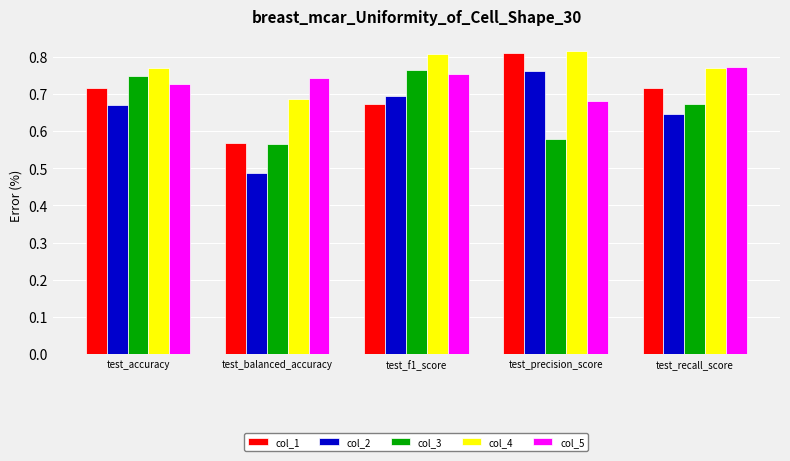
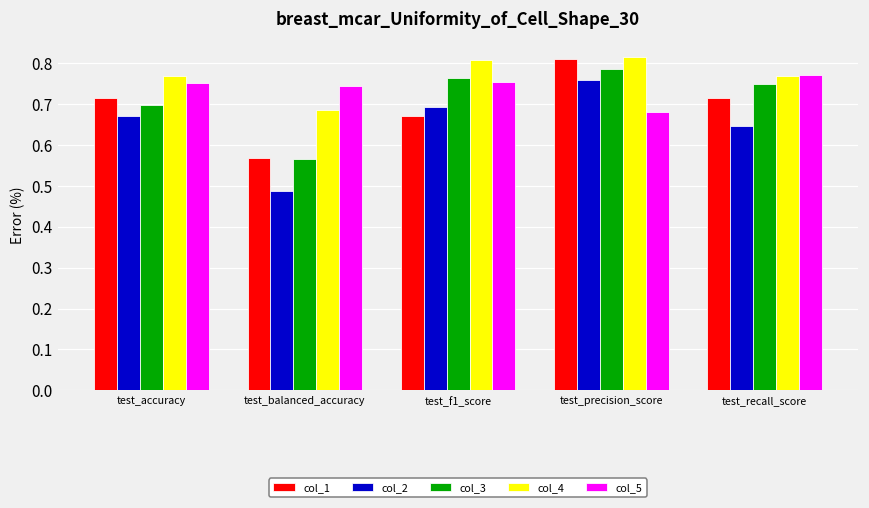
  {
    "col_1": {
      "test_accuracy": 0.72,
      "test_balanced_accuracy": 0.57,
      "test_f1_score": 0.67,
      "test_precision_score": 0.81,
      "test_recall_score": 0.72
    },
    "col_2": {
      "test_accuracy": 0.67,
      "test_balanced_accuracy": 0.49,
      "test_f1_score": 0.69,
      "test_precision_score": 0.76,
      "test_recall_score": 0.65
    },
    "col_3": {
-     "test_accuracy": 0.75,
+     "test_accuracy": 0.70,
      "test_balanced_accuracy": 0.57,
      "test_f1_score": 0.76,
-     "test_precision_score": 0.58,
-     "test_recall_score": 0.67
+     "test_precision_score": 0.79,
+     "test_recall_score": 0.75
    },
    "col_4": {
      "test_accuracy": 0.77,
      "test_balanced_accuracy": 0.68,
      "test_f1_score": 0.81,
      "test_precision_score": 0.82,
      "test_recall_score": 0.77
    },
    "col_5": {
-     "test_accuracy": 0.73,
+     "test_accuracy": 0.75,
      "test_balanced_accuracy": 0.74,
      "test_f1_score": 0.75,
      "test_precision_score": 0.68,
      "test_recall_score": 0.77
    }
  }
